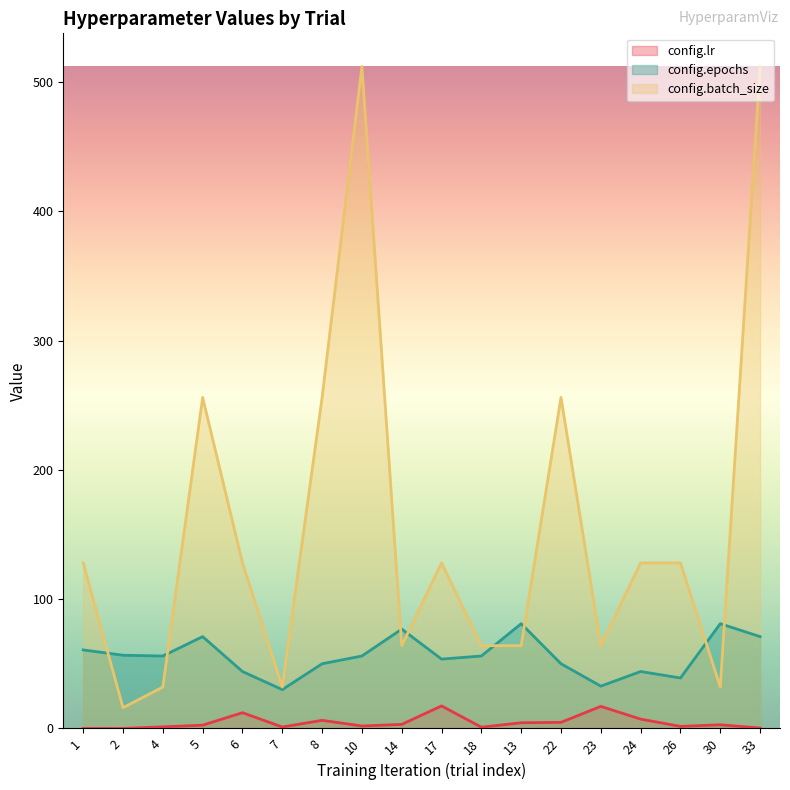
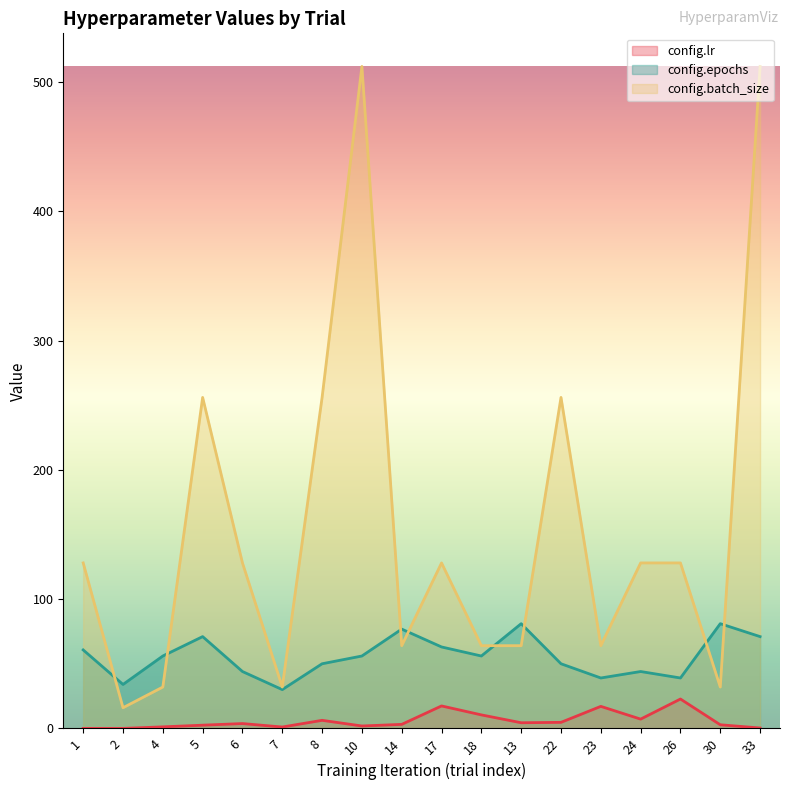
  {
    "config.lr": {
      "1": 0,
      "2": 0,
      "4": 1,
      "5": 3,
-     "6": 12,
+     "6": 4,
      "7": 1,
      "8": 6,
      "10": 2,
      "14": 3,
      "17": 17,
-     "18": 1,
+     "18": 10,
      "13": 4,
      "22": 5,
      "23": 17,
      "24": 7,
-     "26": 2,
+     "26": 23,
      "30": 3,
      "33": 0
    },
    "config.epochs": {
      "1": 61,
-     "2": 57,
+     "2": 34,
      "4": 56,
      "5": 71,
      "6": 44,
      "7": 30,
      "8": 50,
      "10": 56,
      "14": 77,
-     "17": 54,
+     "17": 63,
      "18": 56,
      "13": 81,
      "22": 50,
-     "23": 33,
+     "23": 39,
      "24": 44,
      "26": 39,
      "30": 81,
      "33": 71
    },
    "config.batch_size": {
      "1": 128,
      "2": 16,
      "4": 32,
      "5": 256,
      "6": 128,
      "7": 32,
      "8": 256,
      "10": 512,
      "14": 64,
      "17": 128,
      "18": 64,
      "13": 64,
      "22": 256,
      "23": 64,
      "24": 128,
      "26": 128,
      "30": 32
    }
  }
